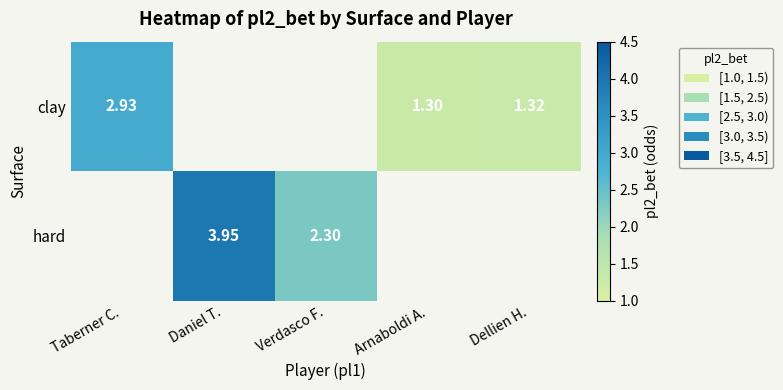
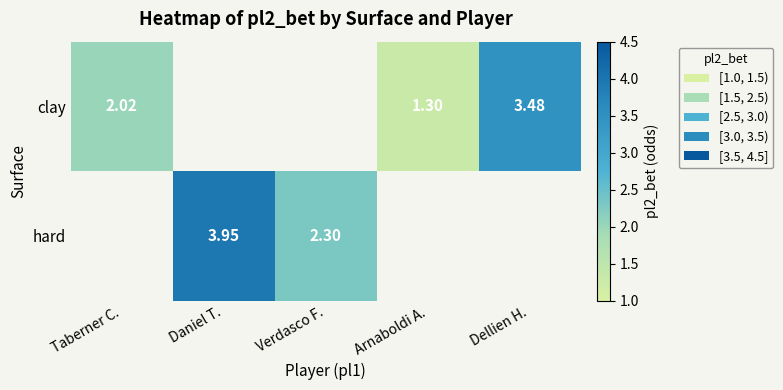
  {
    "clay": {
-     "Taberner C.": 2.93,
+     "Taberner C.": 2.02,
      "Arnaboldi A.": 1.30,
-     "Dellien H.": 1.32
+     "Dellien H.": 3.48
    },
    "hard": {
      "Daniel T.": 3.95,
      "Verdasco F.": 2.30
    }
  }
